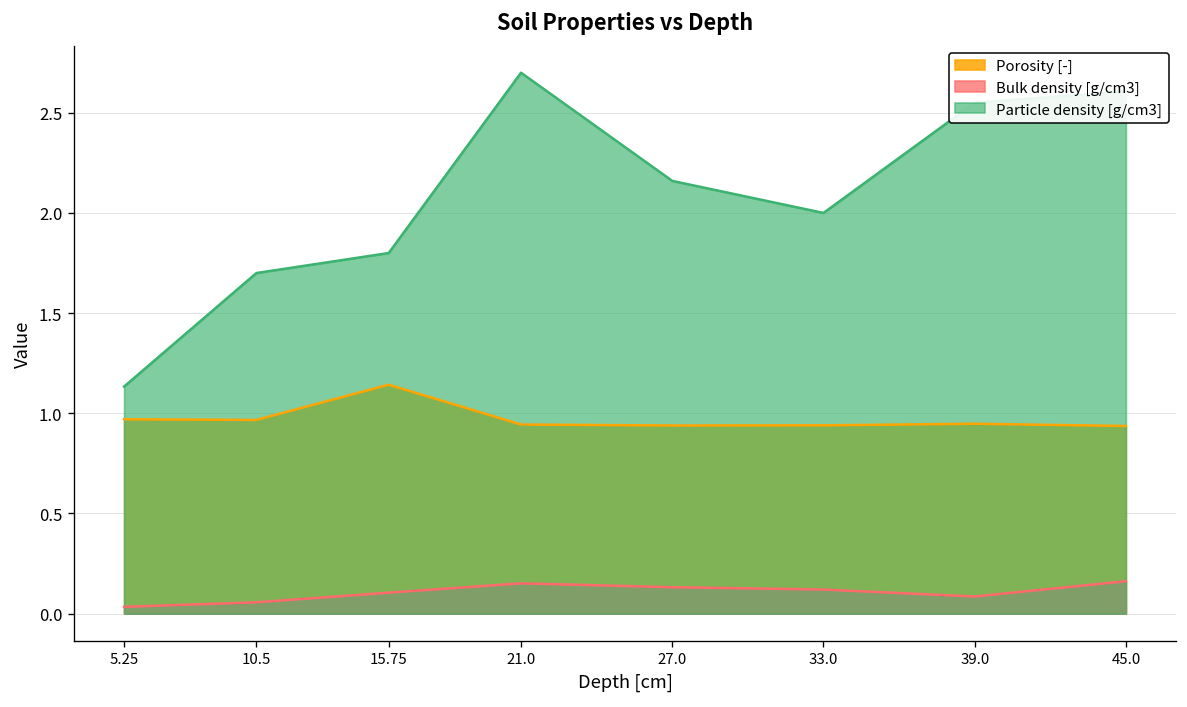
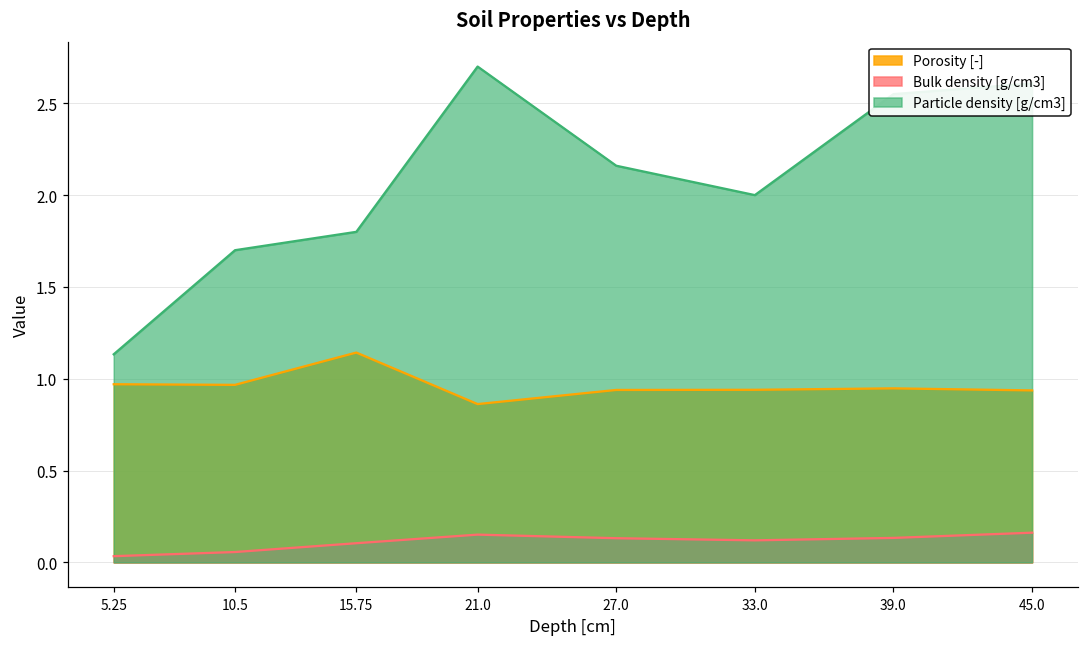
  {
    "Porosity [-]": {
      "5.25": 0.97,
      "10.5": 0.97,
      "15.75": 1.14,
-     "21.0": 0.94,
+     "21.0": 0.86,
      "27.0": 0.94,
      "33.0": 0.94,
      "39.0": 0.95,
      "45.0": 0.94
    },
    "Bulk density [g/cm3]": {
      "5.25": 0.03,
      "10.5": 0.06,
      "15.75": 0.10,
      "21.0": 0.15,
      "27.0": 0.13,
      "33.0": 0.12,
-     "39.0": 0.09,
+     "39.0": 0.13,
      "45.0": 0.16
    },
    "Particle density [g/cm3]": {
      "5.25": 1.13,
      "10.5": 1.70,
      "15.75": 1.80,
      "21.0": 2.70,
      "27.0": 2.16,
      "33.0": 2.00
    }
  }
